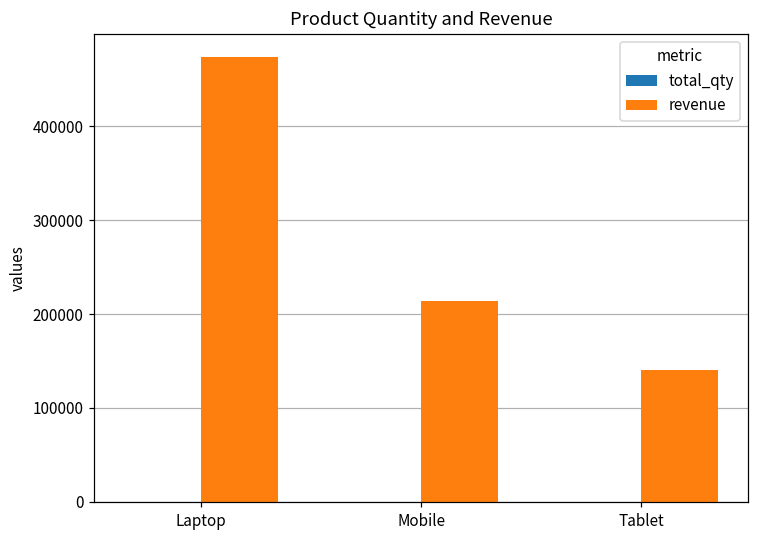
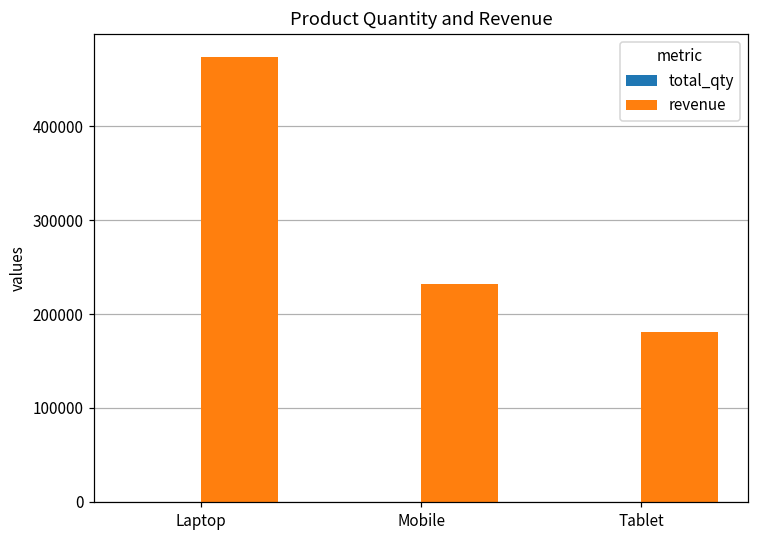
  {
    "revenue": {
      "Laptop": 470000,
-     "Mobile": 210000,
-     "Tablet": 140000
+     "Mobile": 230000,
+     "Tablet": 180000
    }
  }
